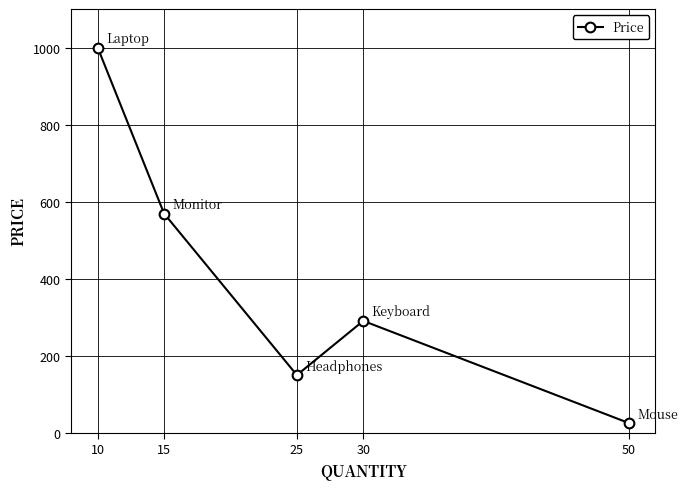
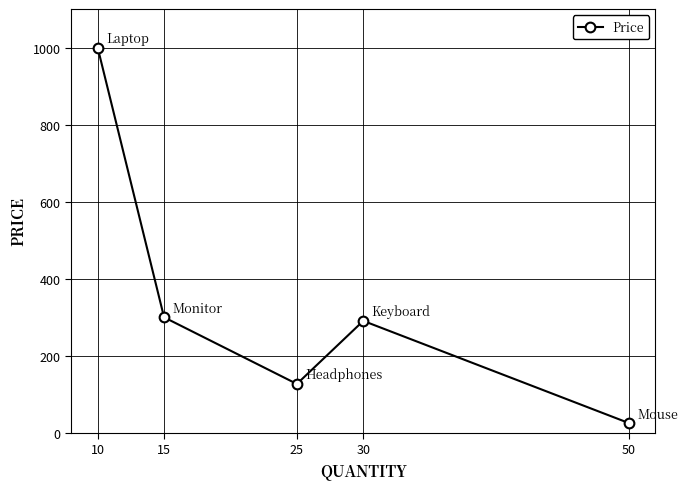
  {
    "10": 1000,
-   "15": 570,
-   "25": 150,
+   "15": 300,
+   "25": 130,
    "30": 290,
    "50": 30
  }
